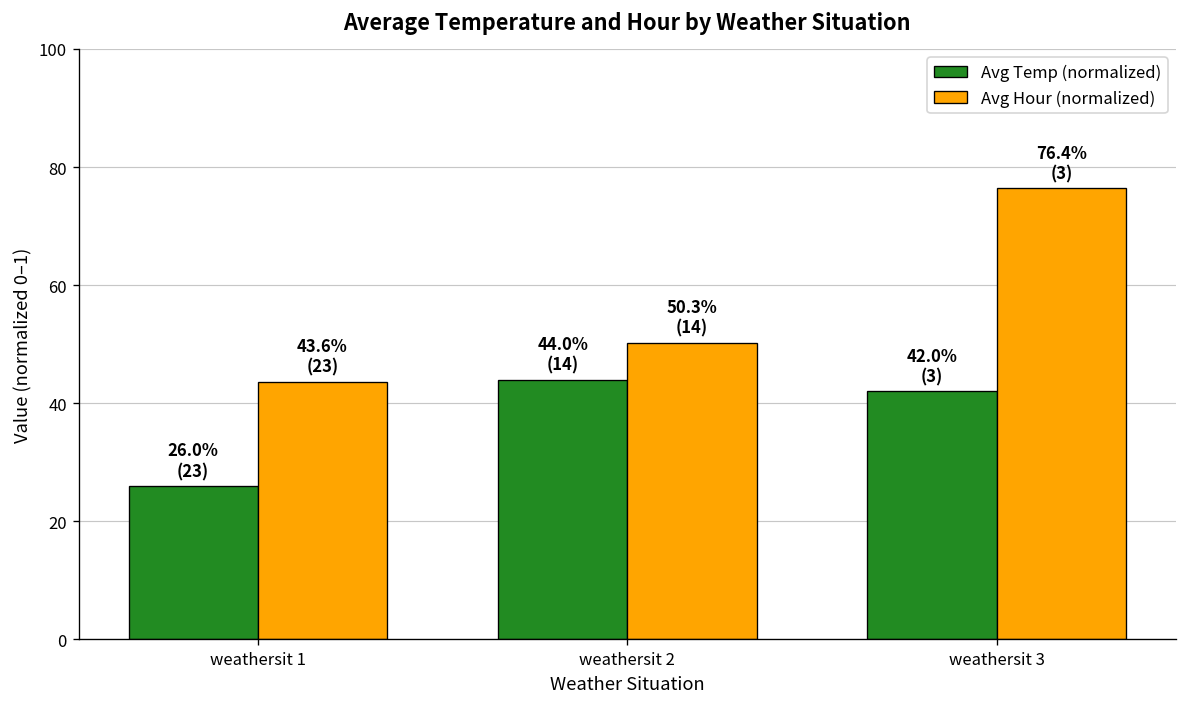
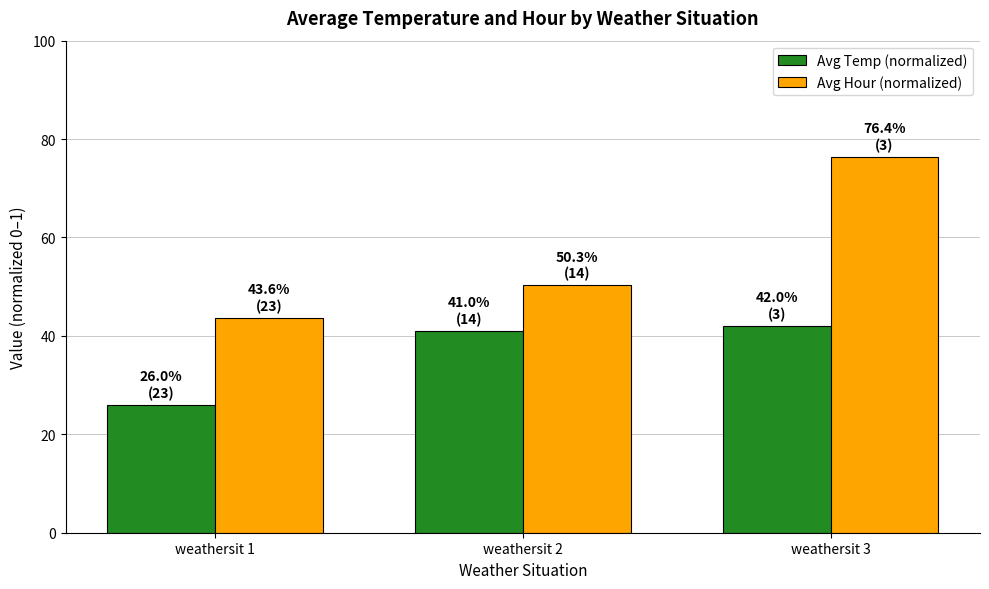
  {
    "Avg Temp (normalized)": {
      "weathersit 1": "26.0%",
-     "weathersit 2": "44.0%",
+     "weathersit 2": "41.0%",
      "weathersit 3": "42.0%"
    },
    "Avg Hour (normalized)": {
      "weathersit 1": "43.6%",
      "weathersit 2": "50.3%",
      "weathersit 3": "76.4%"
    }
  }
